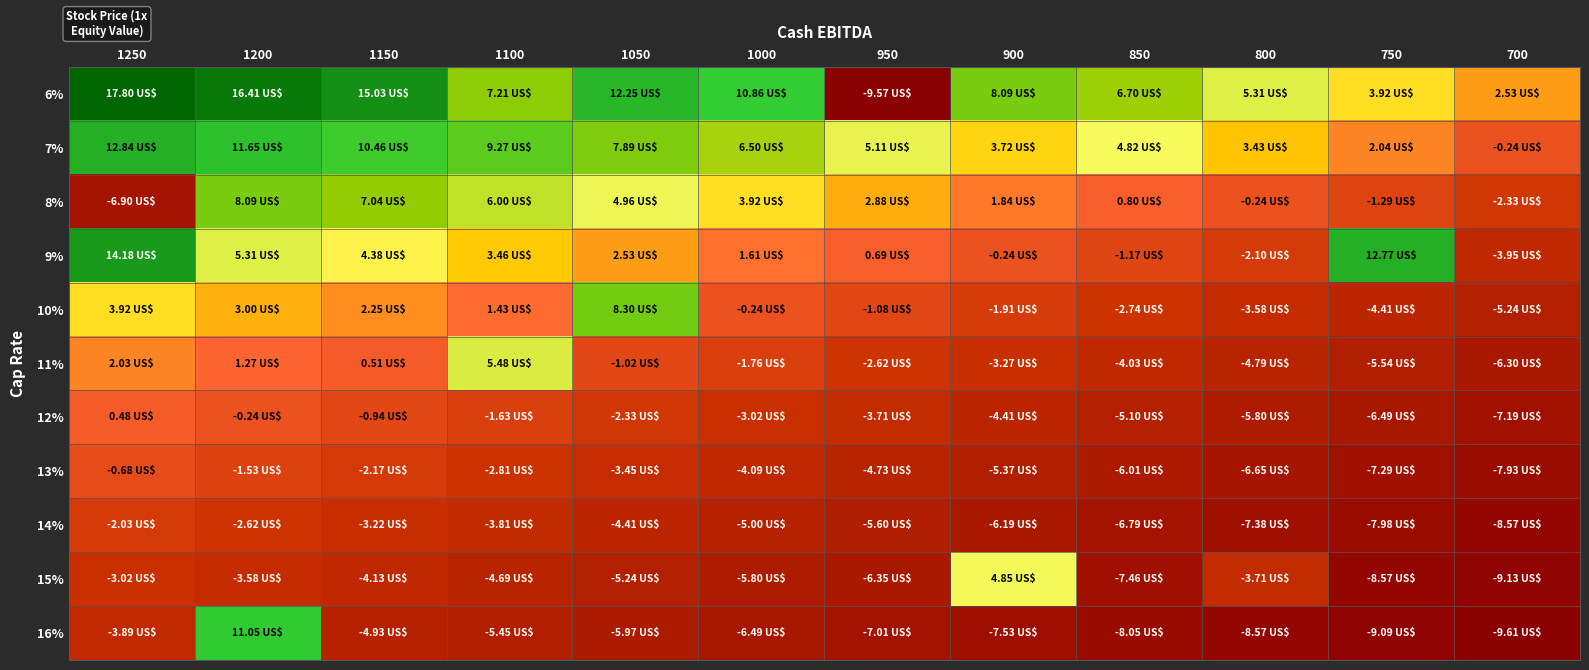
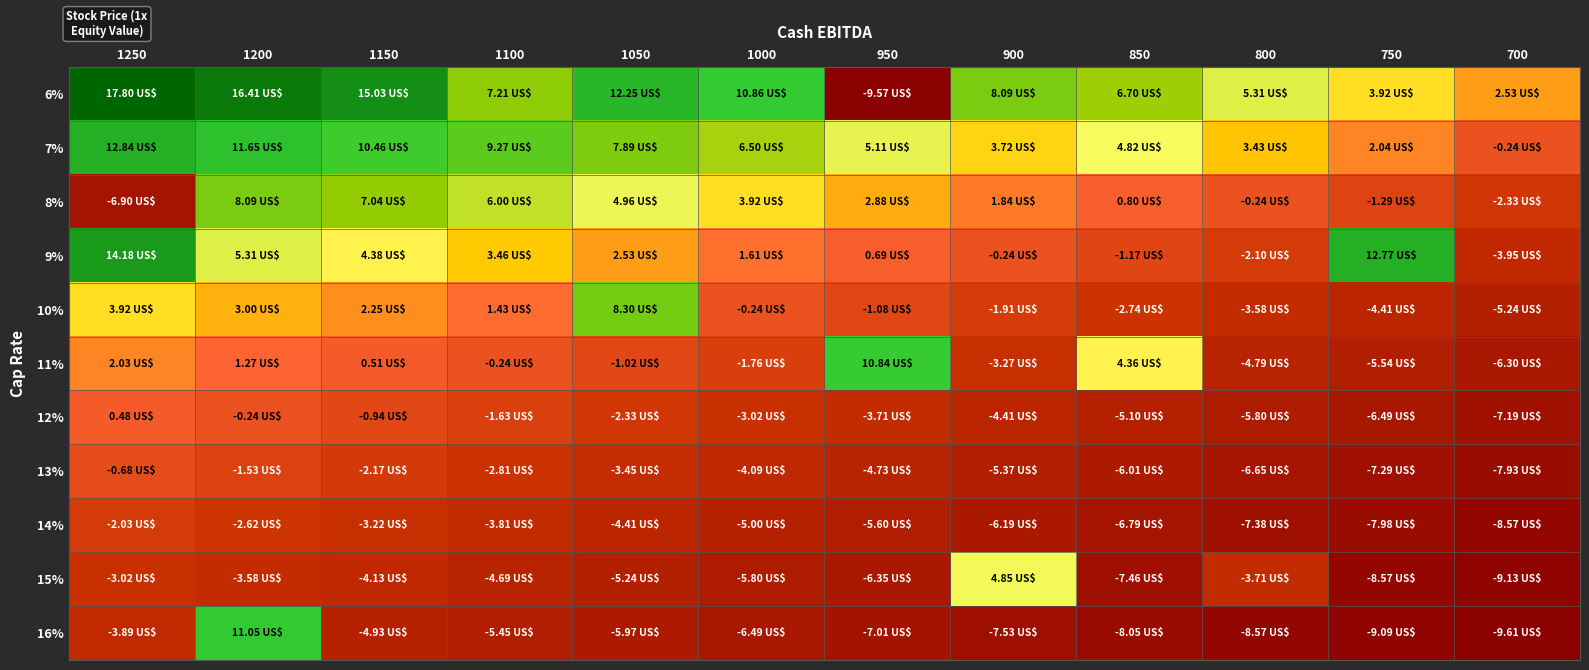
  {
    "6%": {
      "1250": 17.80,
      "1200": 16.41,
      "1150": 15.03,
      "1100": 7.21,
      "1050": 12.25,
      "1000": 10.86,
      "950": -9.57,
      "900": 8.09,
      "850": 6.70,
      "800": 5.31,
      "750": 3.92,
      "700": 2.53
    },
    "7%": {
      "1250": 12.84,
      "1200": 11.65,
      "1150": 10.46,
      "1100": 9.27,
      "1050": 7.89,
      "1000": 6.50,
      "950": 5.11,
      "900": 3.72,
      "850": 4.82,
      "800": 3.43,
      "750": 2.04,
      "700": -0.24
    },
    "8%": {
      "1250": -6.90,
      "1200": 8.09,
      "1150": 7.04,
      "1100": 6.00,
      "1050": 4.96,
      "1000": 3.92,
      "950": 2.88,
      "900": 1.84,
      "850": 0.80,
      "800": -0.24,
      "750": -1.29,
      "700": -2.33
    },
    "9%": {
      "1250": 14.18,
      "1200": 5.31,
      "1150": 4.38,
      "1100": 3.46,
      "1050": 2.53,
      "1000": 1.61,
      "950": 0.69,
      "900": -0.24,
      "850": -1.17,
      "800": -2.10,
      "750": 12.77,
      "700": -3.95
    },
    "10%": {
      "1250": 3.92,
      "1200": 3.00,
      "1150": 2.25,
      "1100": 1.43,
      "1050": 8.30,
      "1000": -0.24,
      "950": -1.08,
      "900": -1.91,
      "850": -2.74,
      "800": -3.58,
      "750": -4.41,
      "700": -5.24
    },
    "11%": {
      "1250": 2.03,
      "1200": 1.27,
      "1150": 0.51,
-     "1100": 5.48,
+     "1100": -0.24,
      "1050": -1.02,
      "1000": -1.76,
-     "950": -2.62,
+     "950": 10.84,
      "900": -3.27,
-     "850": -4.03,
+     "850": 4.36,
      "800": -4.79,
      "750": -5.54,
      "700": -6.30
    },
    "12%": {
      "1250": 0.48,
      "1200": -0.24,
      "1150": -0.94,
      "1100": -1.63,
      "1050": -2.33,
      "1000": -3.02,
      "950": -3.71,
      "900": -4.41,
      "850": -5.10,
      "800": -5.80,
      "750": -6.49,
      "700": -7.19
    },
    "13%": {
      "1250": -0.68,
      "1200": -1.53,
      "1150": -2.17,
      "1100": -2.81,
      "1050": -3.45,
      "1000": -4.09,
      "950": -4.73,
      "900": -5.37,
      "850": -6.01,
      "800": -6.65,
      "750": -7.29,
      "700": -7.93
    },
    "14%": {
      "1250": -2.03,
      "1200": -2.62,
      "1150": -3.22,
      "1100": -3.81,
      "1050": -4.41,
      "1000": -5.00,
      "950": -5.60,
      "900": -6.19,
      "850": -6.79,
      "800": -7.38,
      "750": -7.98,
      "700": -8.57
    },
    "15%": {
      "1250": -3.02,
      "1200": -3.58,
      "1150": -4.13,
      "1100": -4.69,
      "1050": -5.24,
      "1000": -5.80,
      "950": -6.35,
      "900": 4.85,
      "850": -7.46,
      "800": -3.71,
      "750": -8.57,
      "700": -9.13
    },
    "16%": {
      "1250": -3.89,
      "1200": 11.05,
      "1150": -4.93,
      "1100": -5.45,
      "1050": -5.97,
      "1000": -6.49,
      "950": -7.01,
      "900": -7.53,
      "850": -8.05,
      "800": -8.57,
      "750": -9.09,
      "700": -9.61
    }
  }
